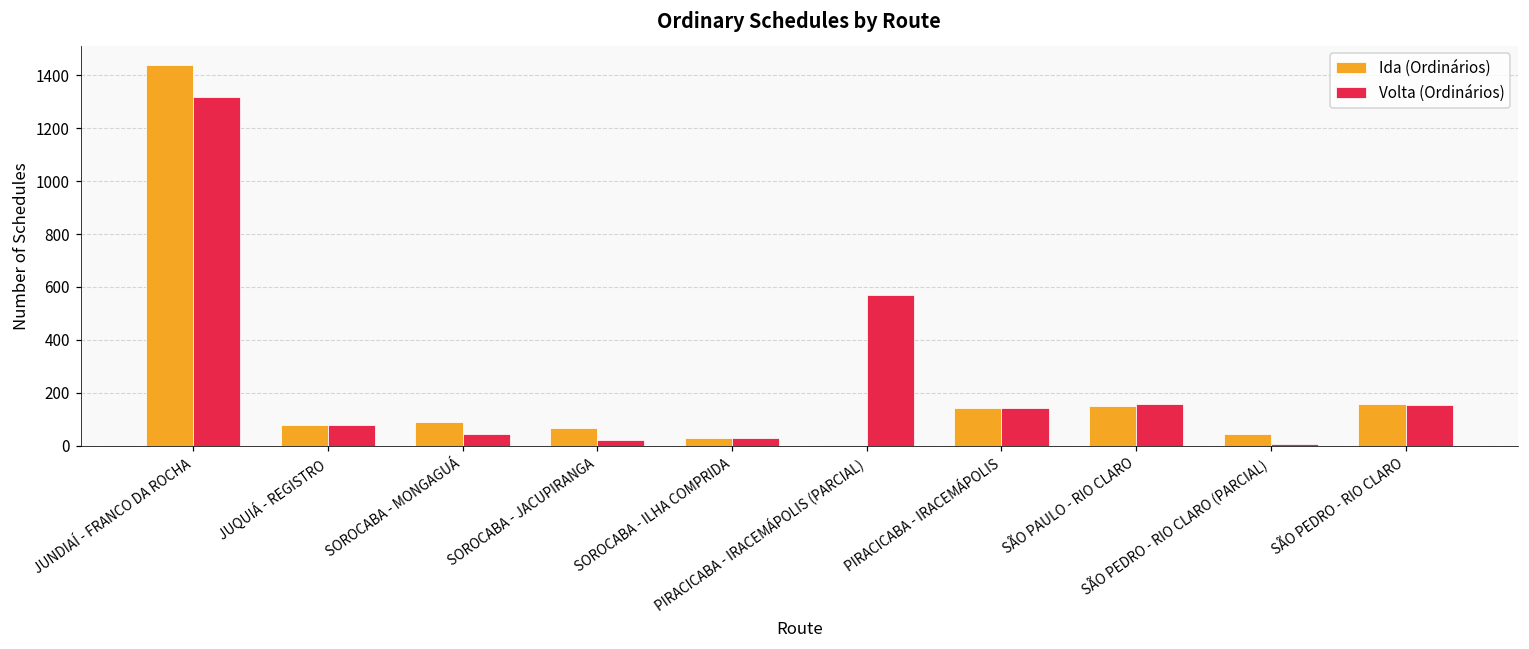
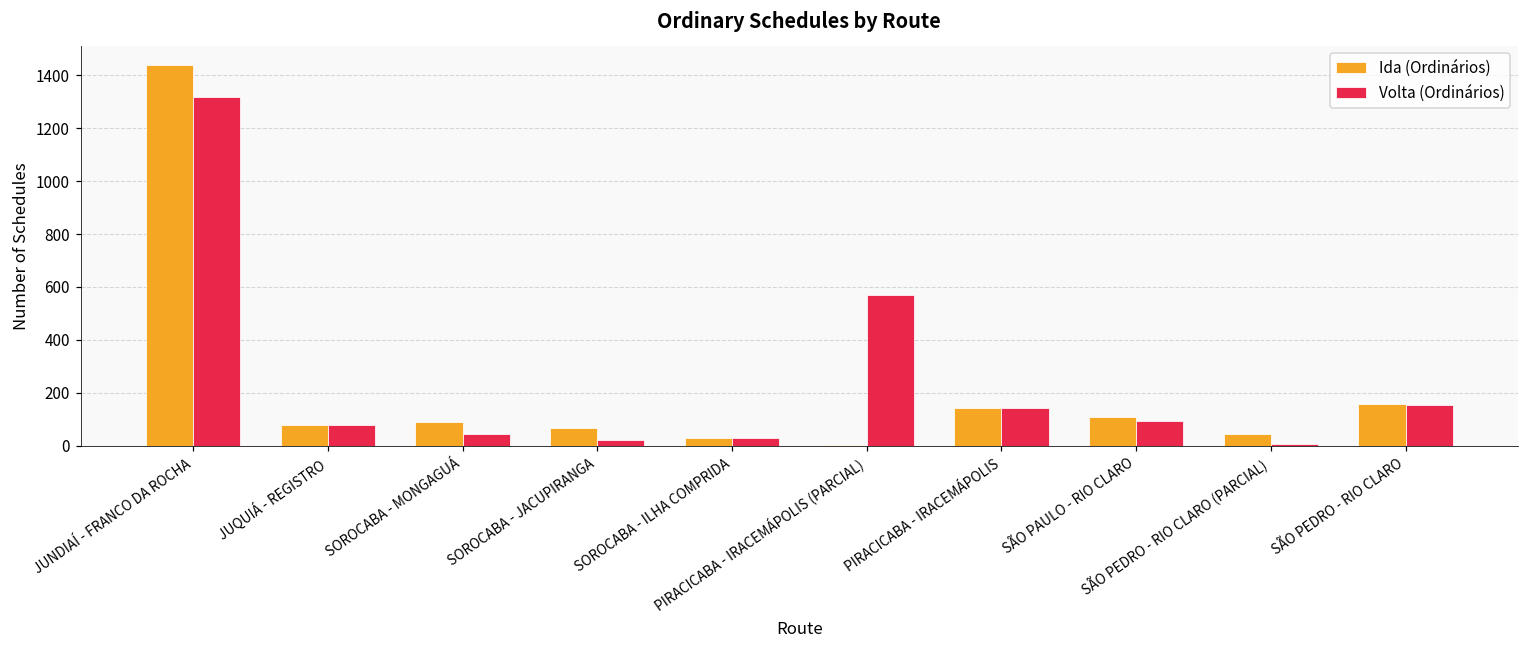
  {
    "Ida (Ordinários)": {
      "JUNDIAÍ - FRANCO DA ROCHA": 1440,
      "JUQUIÁ - REGISTRO": 80,
      "SOROCABA - MONGAGUÁ": 90,
      "SOROCABA - JACUPIRANGA": 70,
      "SOROCABA - ILHA COMPRIDA": 30,
      "PIRACICABA - IRACEMÁPOLIS": 140,
-     "SÃO PAULO - RIO CLARO": 150,
+     "SÃO PAULO - RIO CLARO": 110,
      "SÃO PEDRO - RIO CLARO (PARCIAL)": 50,
      "SÃO PEDRO - RIO CLARO": 160
    },
    "Volta (Ordinários)": {
      "JUNDIAÍ - FRANCO DA ROCHA": 1320,
      "JUQUIÁ - REGISTRO": 80,
      "SOROCABA - MONGAGUÁ": 50,
      "SOROCABA - JACUPIRANGA": 20,
      "SOROCABA - ILHA COMPRIDA": 30,
      "PIRACICABA - IRACEMÁPOLIS (PARCIAL)": 570,
      "PIRACICABA - IRACEMÁPOLIS": 140,
-     "SÃO PAULO - RIO CLARO": 160,
+     "SÃO PAULO - RIO CLARO": 90,
      "SÃO PEDRO - RIO CLARO": 150
    }
  }
